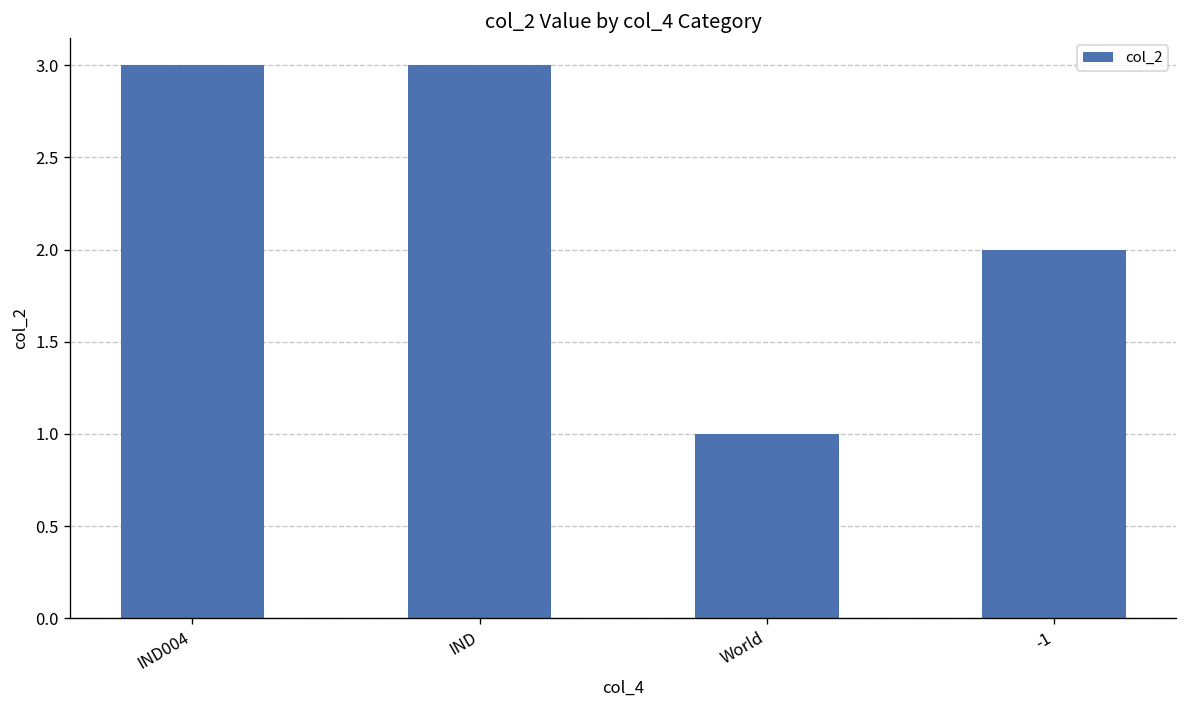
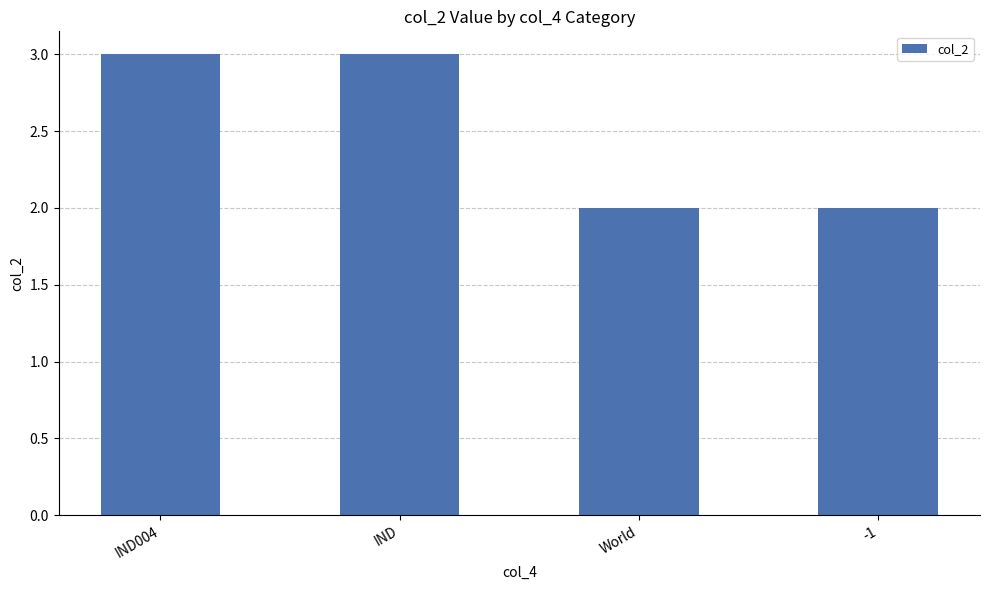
  {
    "IND004": 3,
    "IND": 3,
-   "World": 1,
+   "World": 2,
    "-1": 2
  }
